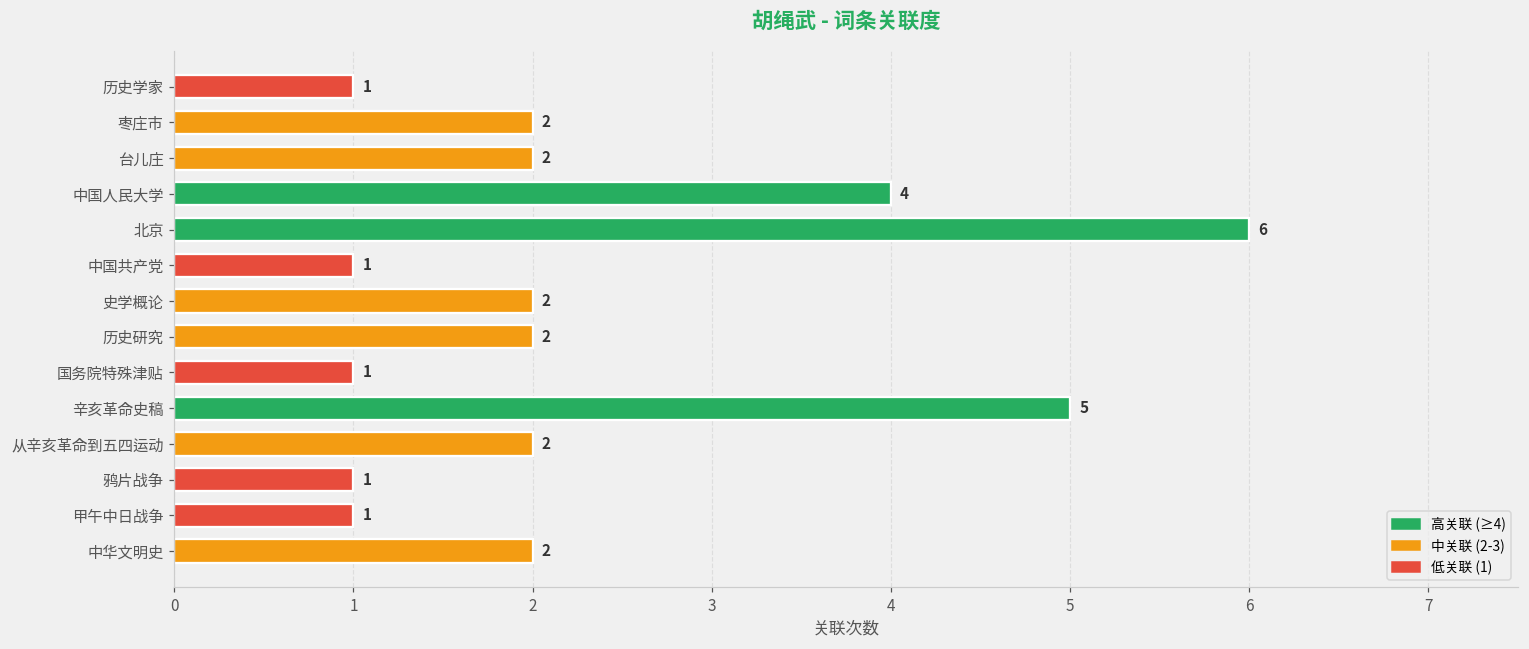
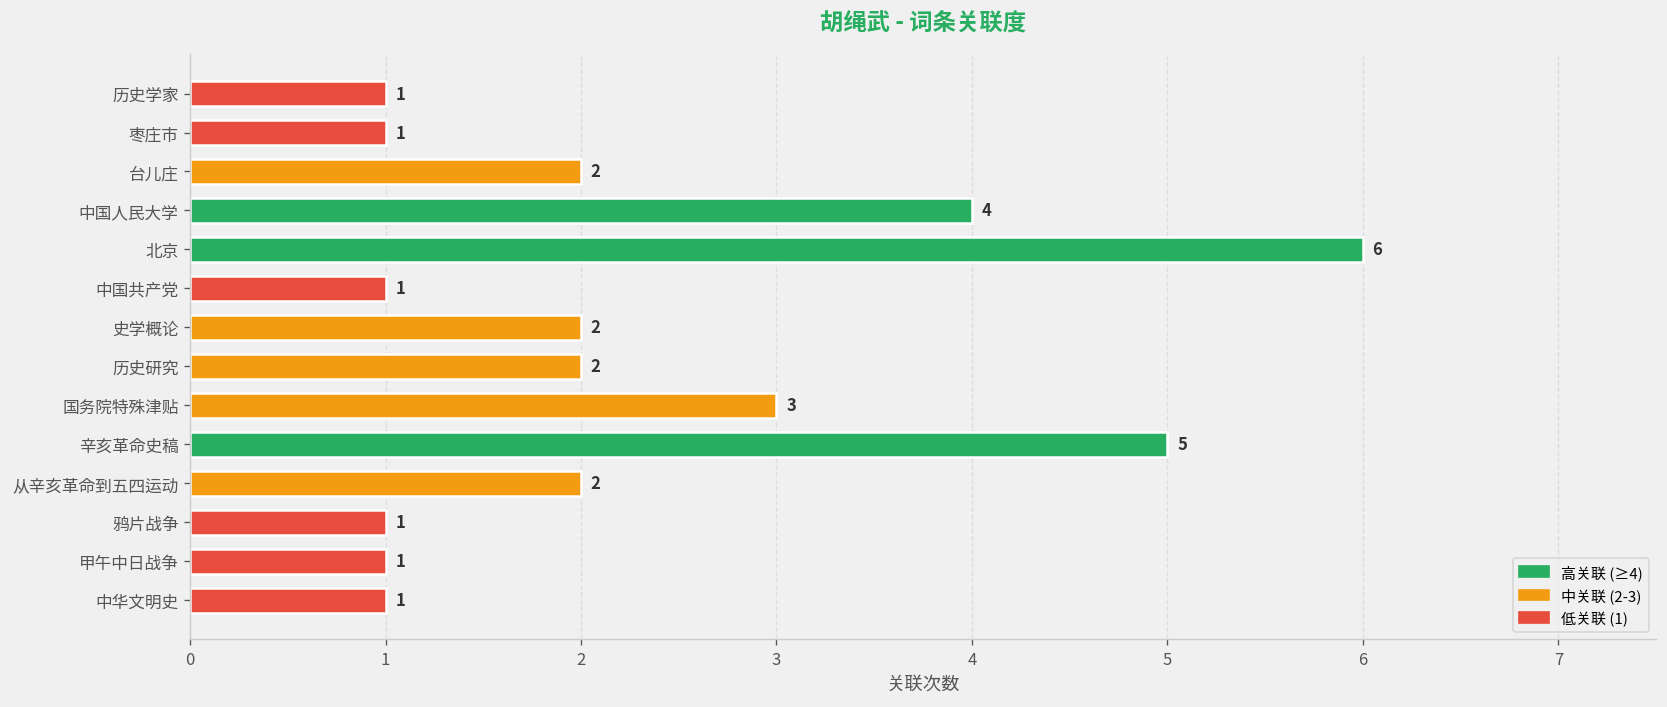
  {
    "历史学家": 1,
-   "枣庄市": 2,
+   "枣庄市": 1,
    "台儿庄": 2,
    "中国人民大学": 4,
    "北京": 6,
    "中国共产党": 1,
    "史学概论": 2,
    "历史研究": 2,
-   "国务院特殊津贴": 1,
+   "国务院特殊津贴": 3,
    "辛亥革命史稿": 5,
    "从辛亥革命到五四运动": 2,
    "鸦片战争": 1,
    "甲午中日战争": 1,
-   "中华文明史": 2
+   "中华文明史": 1
  }
